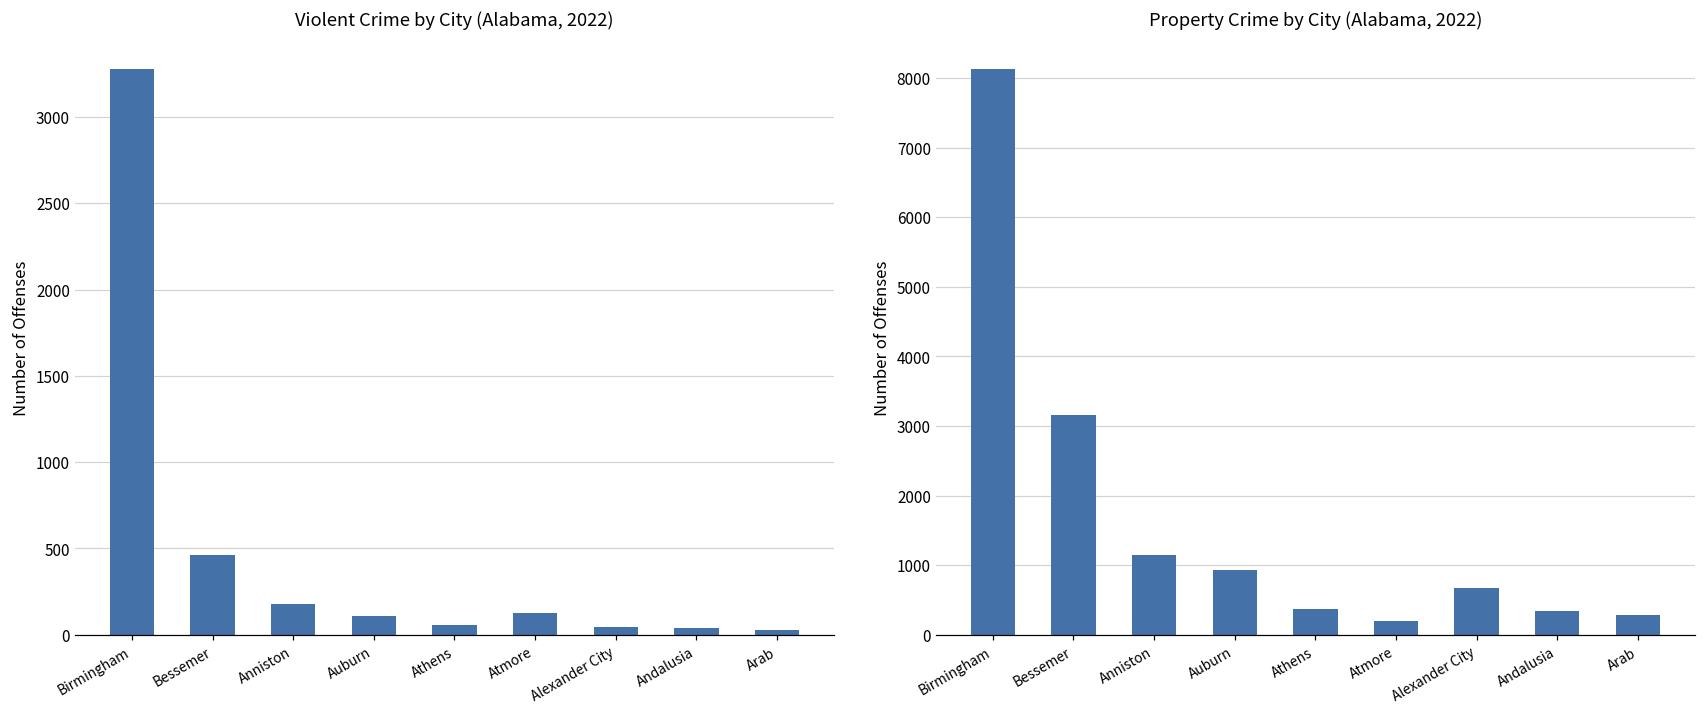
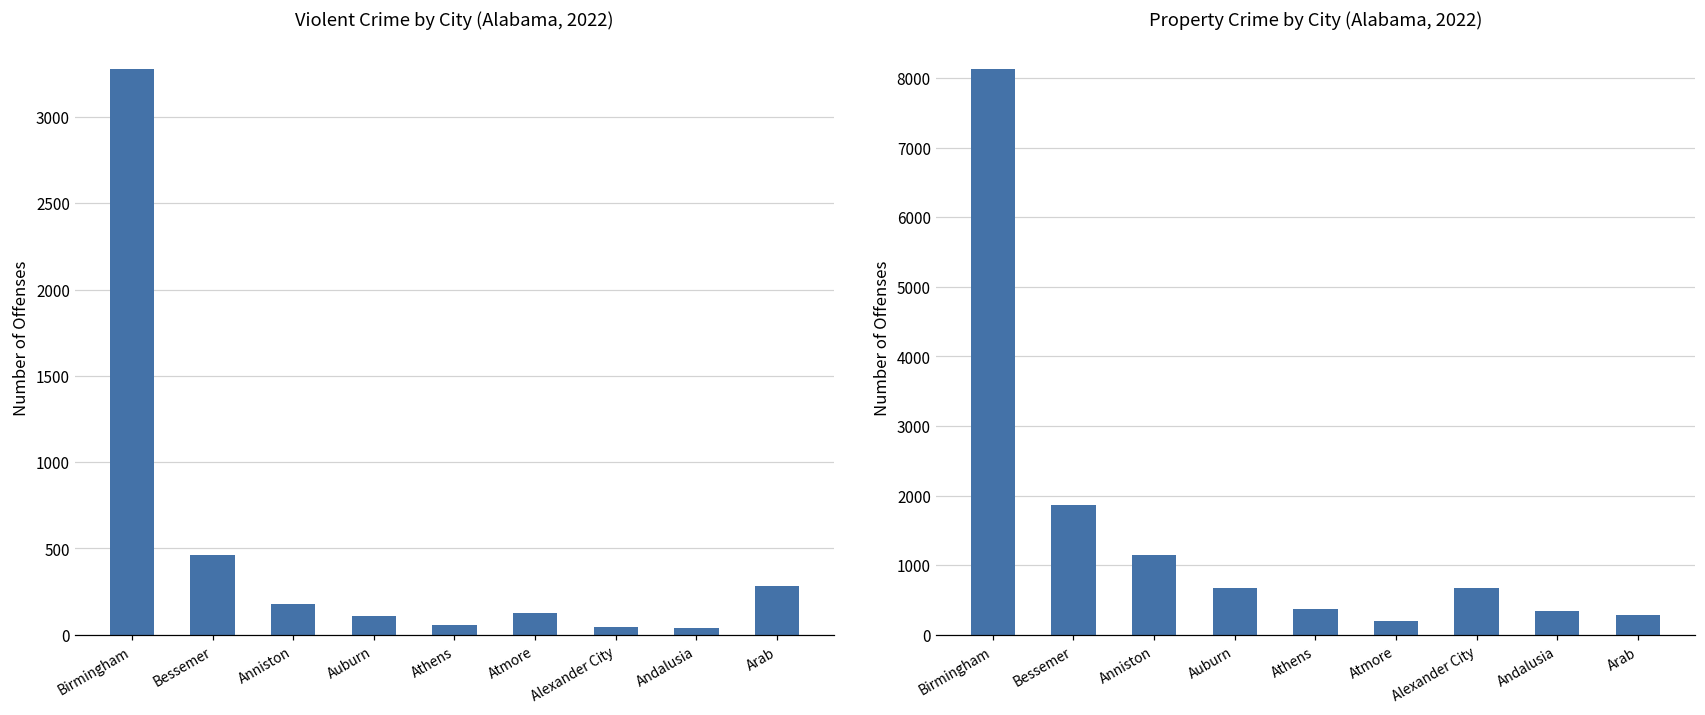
  {
    "Violent Crime by City (Alabama, 2022)": {
      "Birmingham": 3280,
      "Bessemer": 460,
      "Anniston": 180,
      "Auburn": 110,
      "Athens": 60,
      "Atmore": 130,
      "Alexander City": 50,
      "Andalusia": 40,
-     "Arab": 30
+     "Arab": 280
    },
    "Property Crime by City (Alabama, 2022)": {
      "Birmingham": 8100,
-     "Bessemer": 3200,
+     "Bessemer": 1900,
      "Anniston": 1200,
-     "Auburn": 900,
+     "Auburn": 700,
      "Athens": 400,
      "Atmore": 200,
      "Alexander City": 700,
      "Andalusia": 300,
      "Arab": 300
    }
  }
